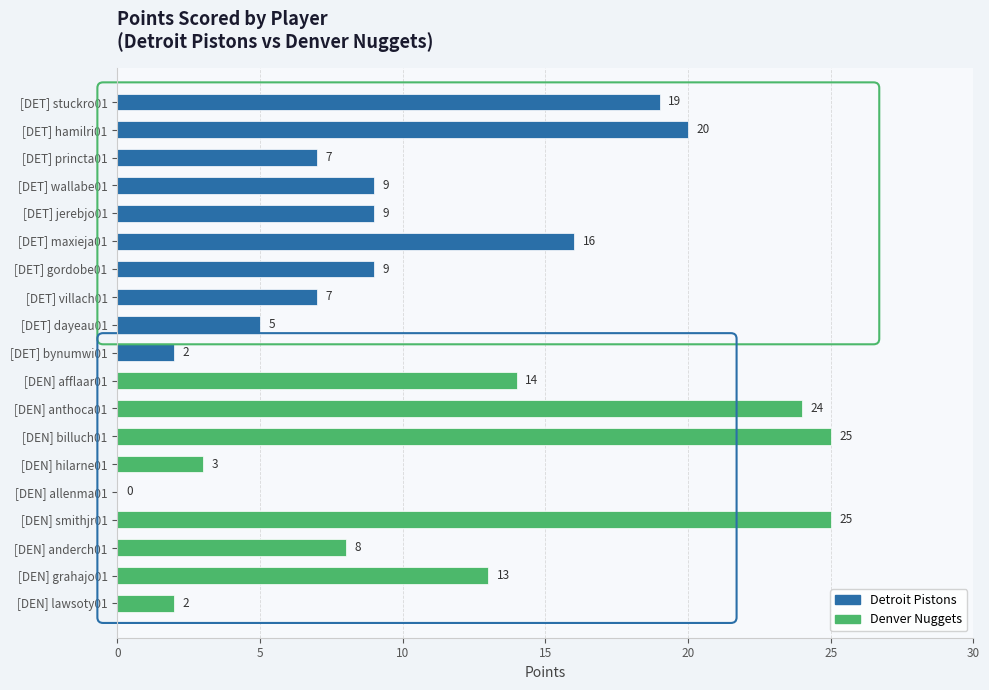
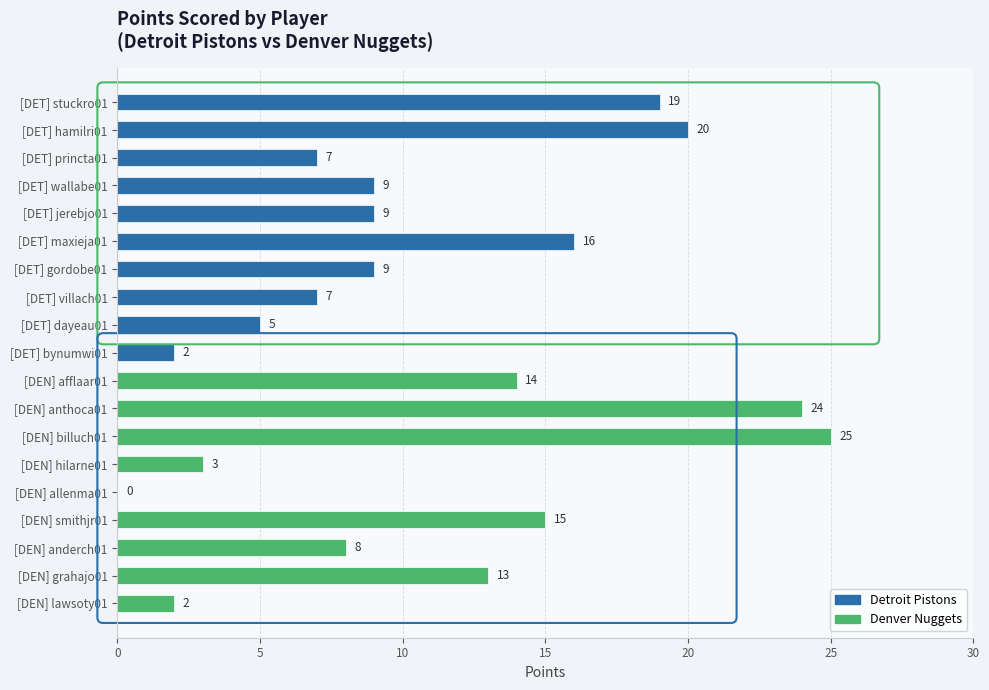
  {
    "[DET] stuckro01": 19,
    "[DET] hamilri01": 20,
    "[DET] princta01": 7,
    "[DET] wallabe01": 9,
    "[DET] jerebjo01": 9,
    "[DET] maxieja01": 16,
    "[DET] gordobe01": 9,
    "[DET] villach01": 7,
    "[DET] dayeau01": 5,
    "[DET] bynumwi01": 2,
    "[DEN] afflaar01": 14,
    "[DEN] anthoca01": 24,
    "[DEN] billuch01": 25,
    "[DEN] hilarne01": 3,
    "[DEN] allenma01": 0,
-   "[DEN] smithjr01": 25,
+   "[DEN] smithjr01": 15,
    "[DEN] anderch01": 8,
    "[DEN] grahajo01": 13,
    "[DEN] lawsoty01": 2
  }
